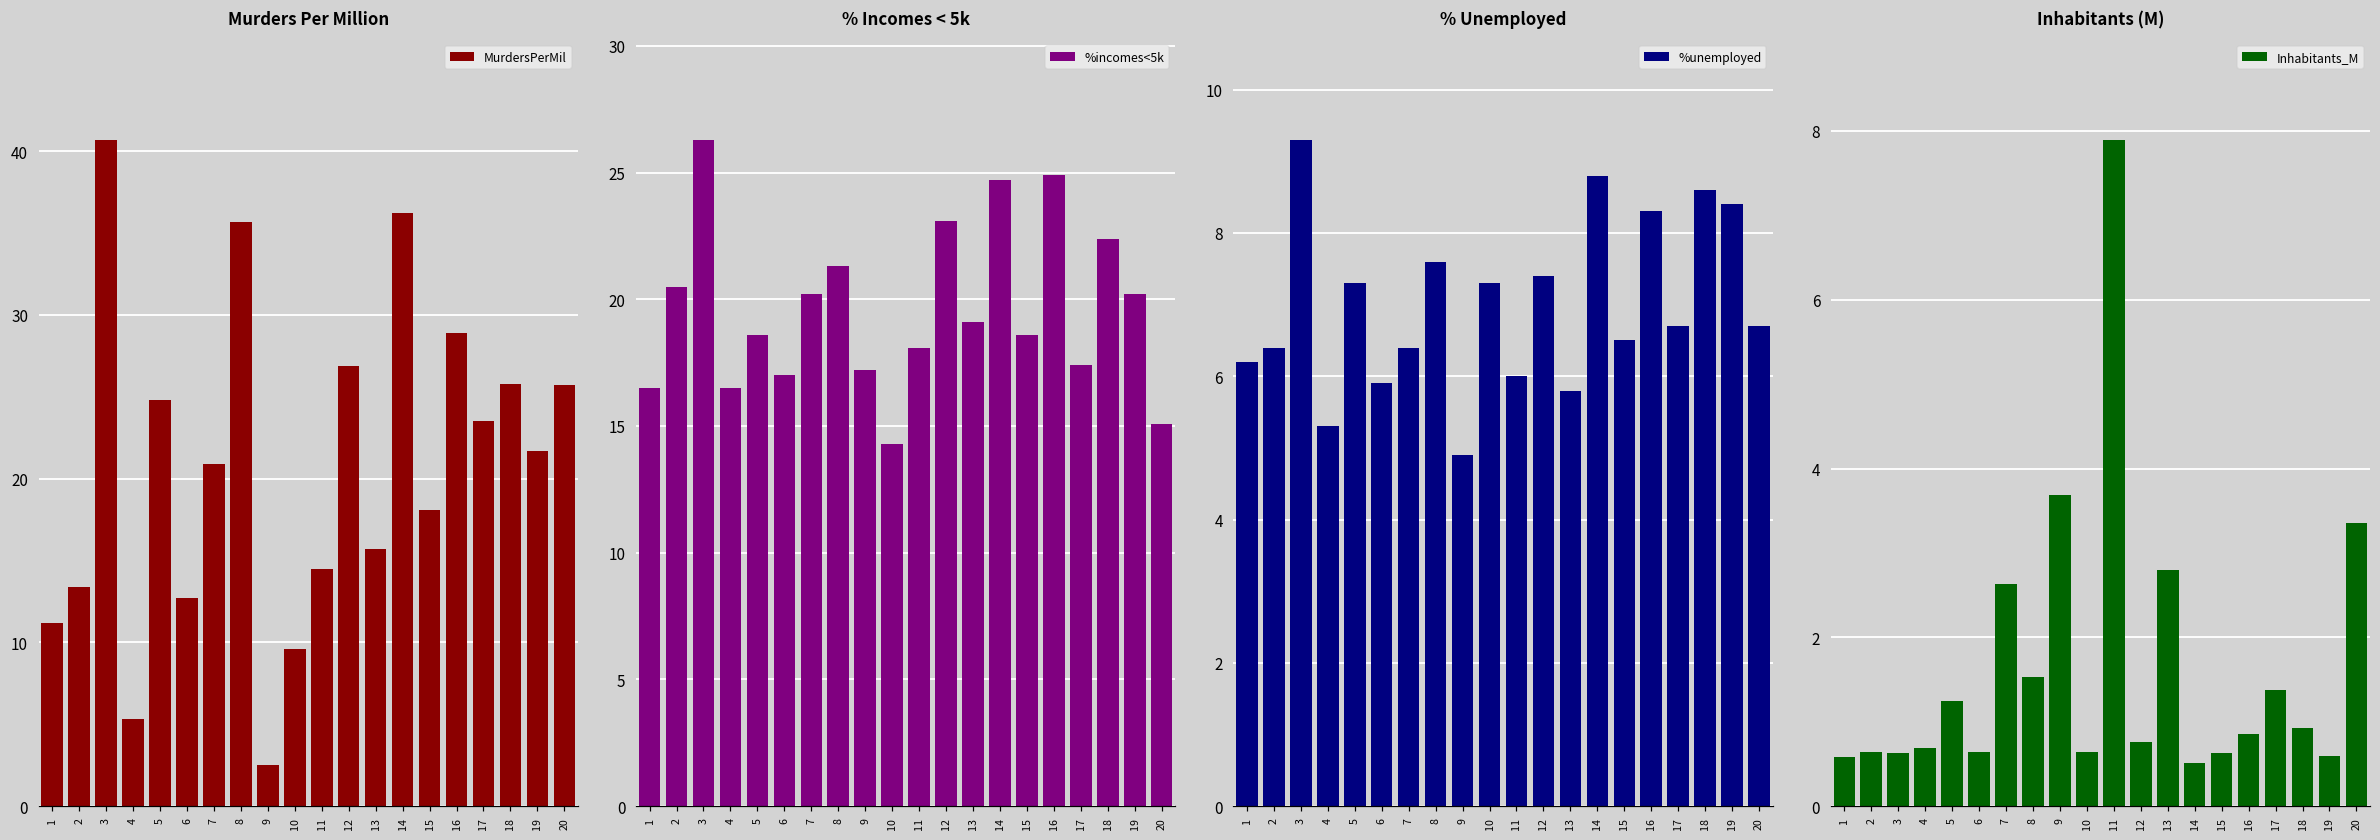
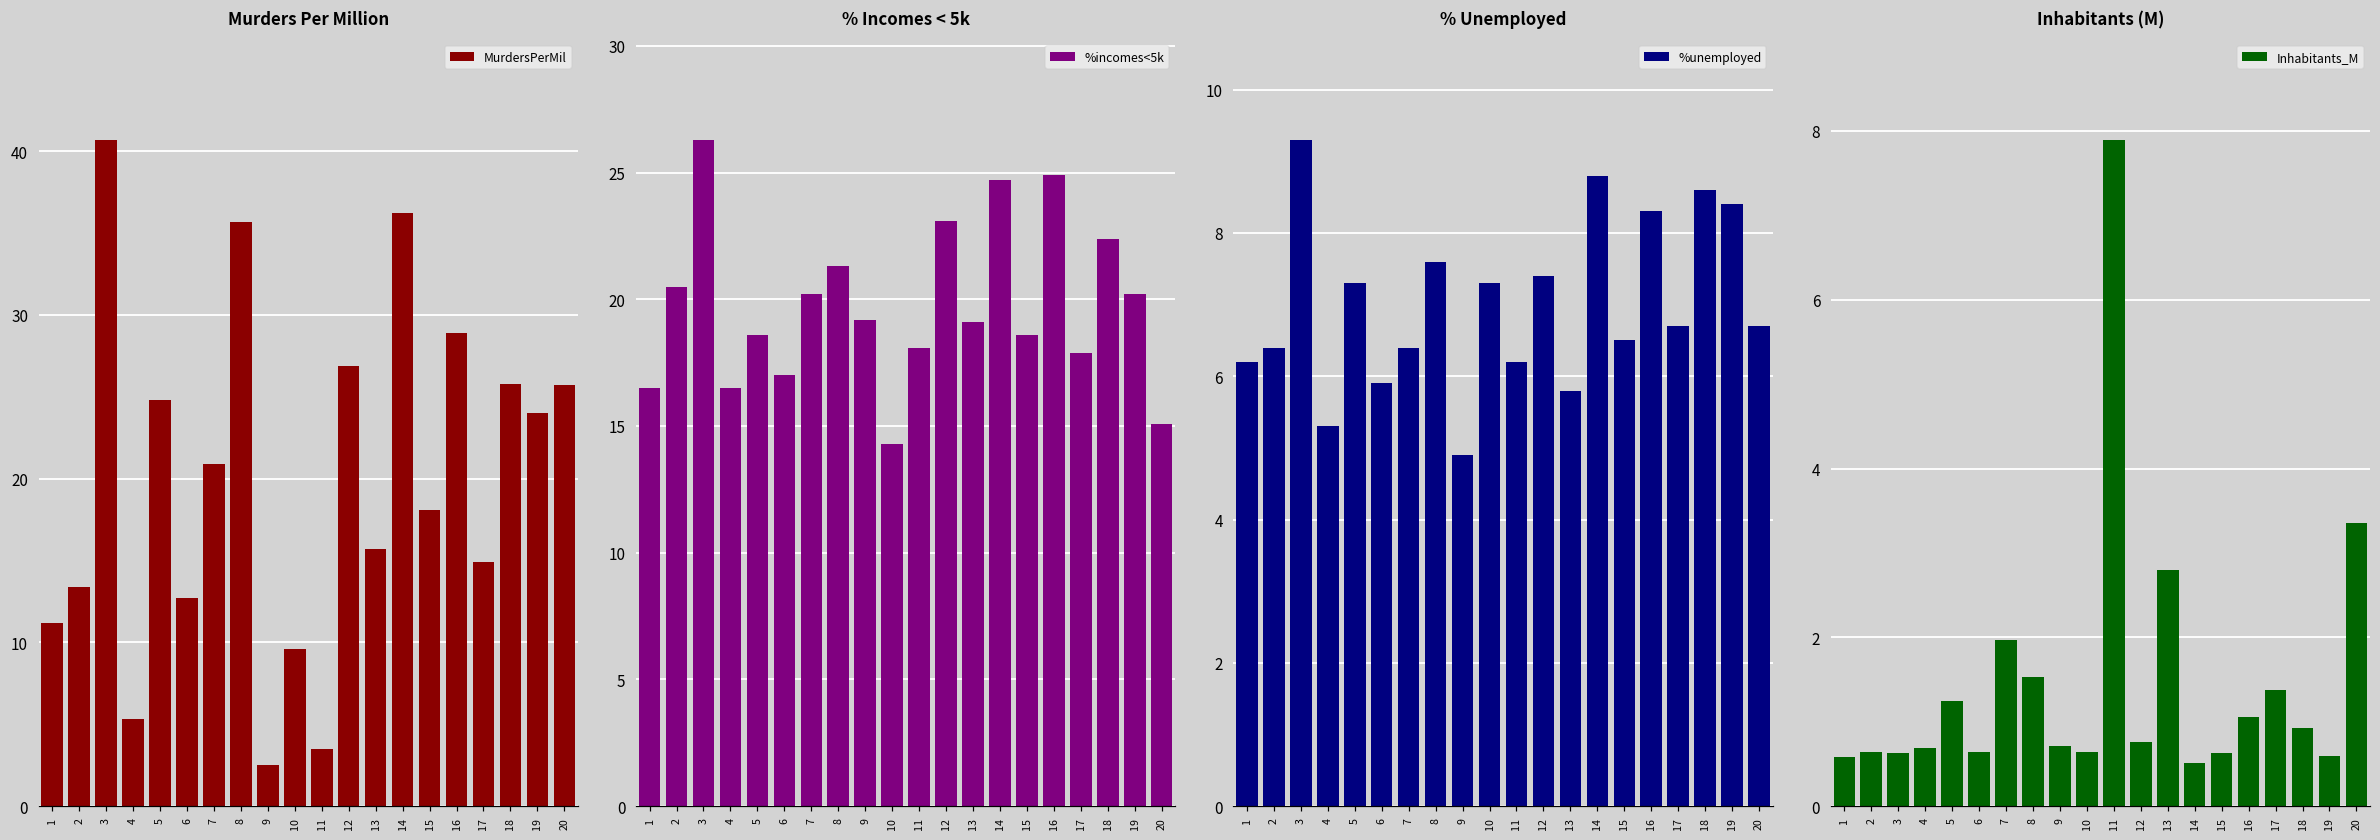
  {
    "Murders Per Million": {
      "1": 11.2,
      "2": 13.4,
      "3": 40.7,
      "4": 5.3,
      "5": 24.8,
      "6": 12.7,
      "7": 20.9,
      "8": 35.7,
      "9": 2.5,
      "10": 9.6,
-     "11": 14.5,
+     "11": 3.5,
      "12": 26.9,
      "13": 15.7,
      "14": 36.2,
      "15": 18.1,
      "16": 28.9,
-     "17": 23.5,
+     "17": 14.9,
      "18": 25.8,
-     "19": 21.7,
+     "19": 24.0,
      "20": 25.7
    },
    "% Incomes < 5k": {
      "1": 16.5,
      "2": 20.5,
      "3": 26.3,
      "4": 16.5,
      "5": 18.6,
      "6": 17.0,
      "7": 20.2,
      "8": 21.3,
-     "9": 17.2,
+     "9": 19.2,
      "10": 14.3,
      "11": 18.1,
      "12": 23.1,
      "13": 19.1,
      "14": 24.7,
      "15": 18.6,
      "16": 24.9,
-     "17": 17.4,
+     "17": 17.9,
      "18": 22.4,
      "19": 20.2,
      "20": 15.1
    },
    "% Unemployed": {
      "1": 6.2,
      "2": 6.4,
      "3": 9.3,
      "4": 5.3,
      "5": 7.3,
      "6": 5.9,
      "7": 6.4,
      "8": 7.6,
      "9": 4.9,
      "10": 7.3,
-     "11": 6.0,
+     "11": 6.2,
      "12": 7.4,
      "13": 5.8,
      "14": 8.8,
      "15": 6.5,
      "16": 8.3,
      "17": 6.7,
      "18": 8.6,
      "19": 8.4,
      "20": 6.7
    },
    "Inhabitants (M)": {
      "1": 0.6,
      "2": 0.6,
      "3": 0.6,
      "4": 0.7,
      "5": 1.2,
      "6": 0.6,
-     "7": 2.6,
+     "7": 2.0,
      "8": 1.5,
-     "9": 3.7,
+     "9": 0.7,
      "10": 0.6,
      "11": 7.9,
      "12": 0.8,
      "13": 2.8,
      "14": 0.5,
      "15": 0.6,
-     "16": 0.9,
+     "16": 1.1,
      "17": 1.4,
      "18": 0.9,
      "19": 0.6,
      "20": 3.4
    }
  }
